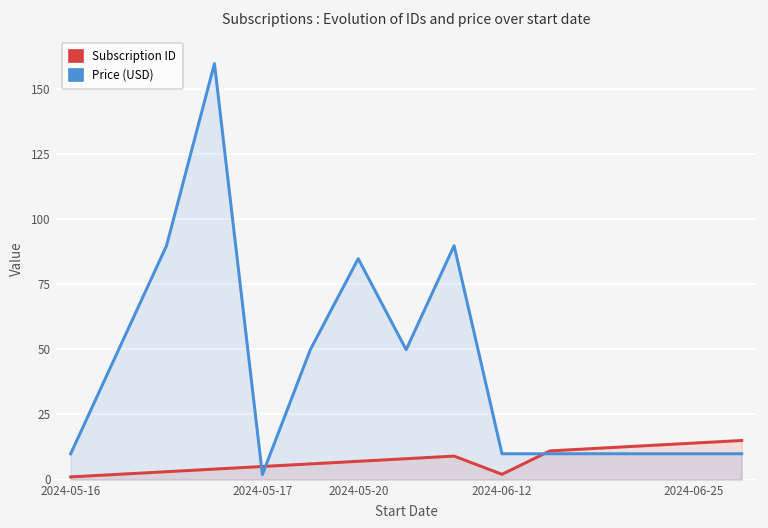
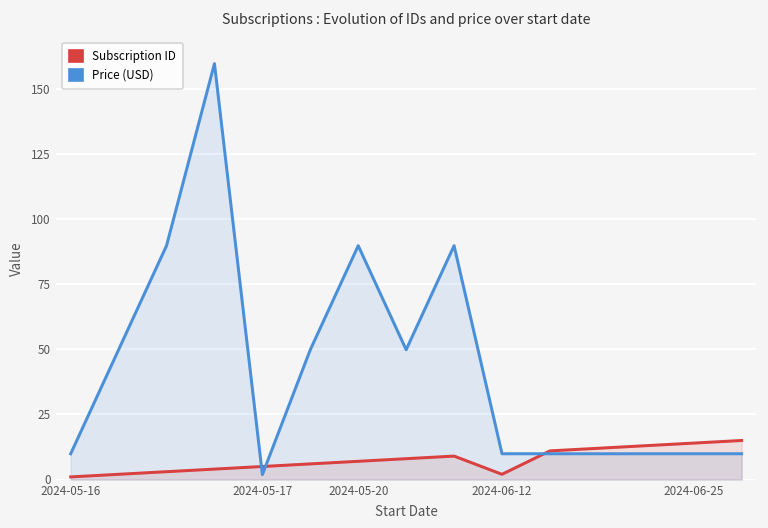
  {
    "Subscription ID": {
      "2024-05-20": 7,
      "2024-06-12": 2
    },
    "Price (USD)": {
-     "2024-05-20": 85,
+     "2024-05-20": 90,
      "2024-06-12": 10
    }
  }
